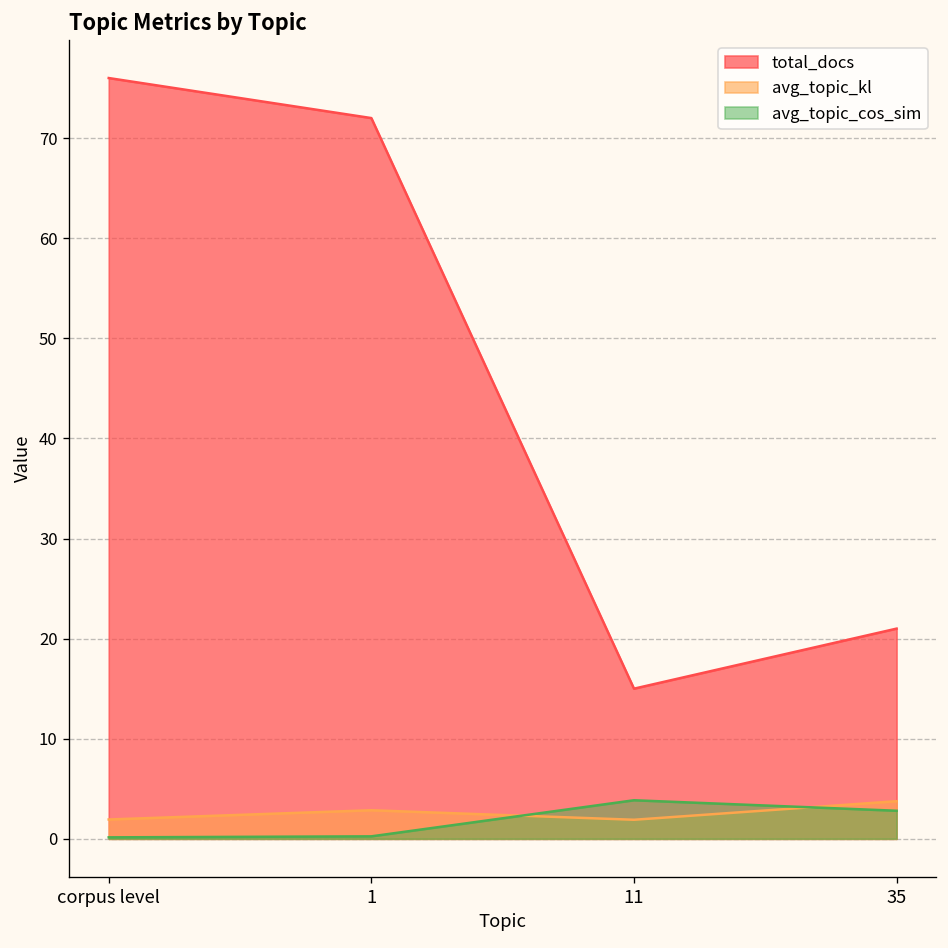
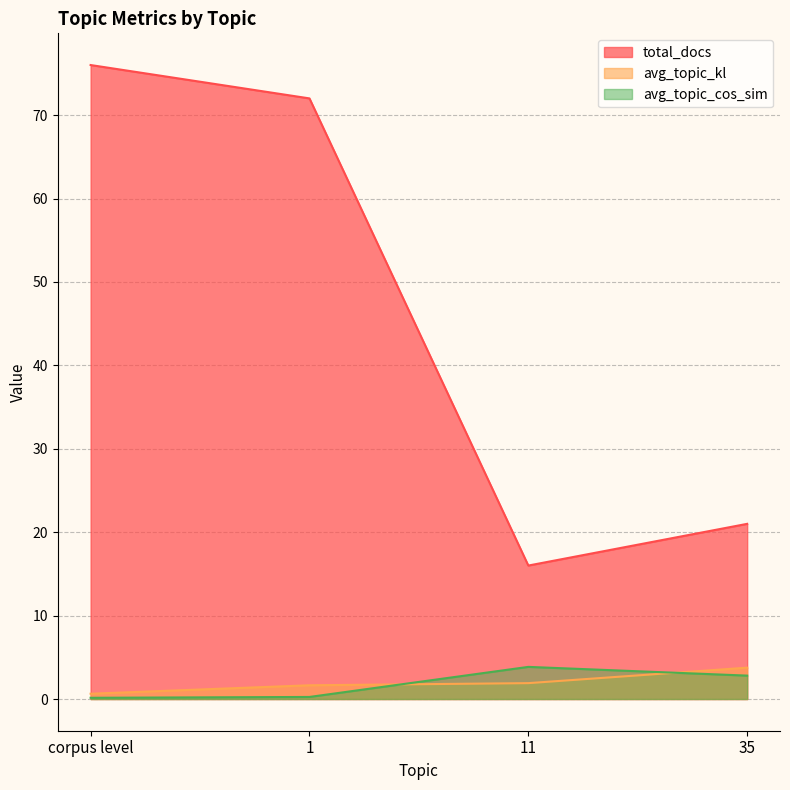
  {
    "total_docs": {
      "corpus level": 76,
      "1": 72,
-     "11": 15,
+     "11": 16,
      "35": 21
    },
    "avg_topic_kl": {
-     "corpus level": 2,
-     "1": 3,
+     "corpus level": 1,
+     "1": 2,
      "11": 2,
      "35": 4
    },
    "avg_topic_cos_sim": {
      "corpus level": 0,
      "1": 0,
      "11": 4,
      "35": 3
    }
  }
